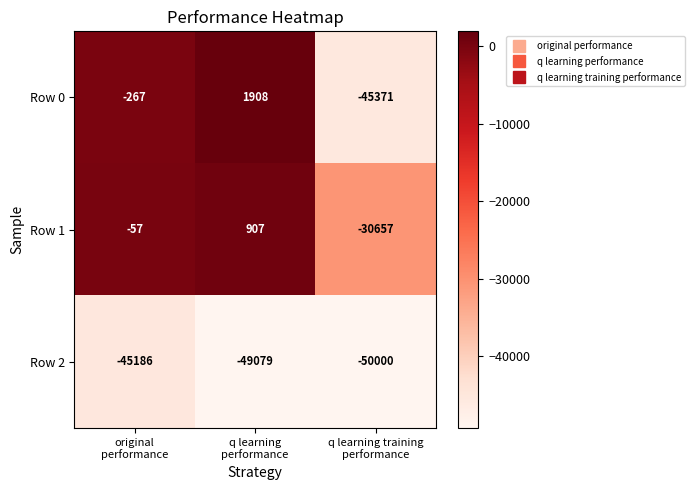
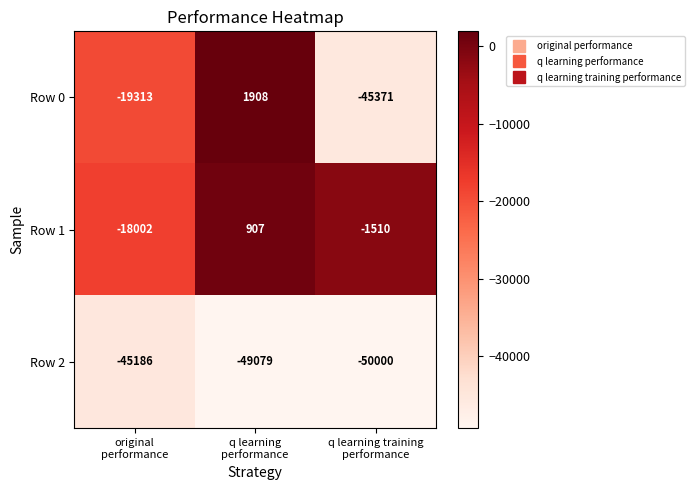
  {
    "Row 0": {
-     "original performance": -267,
+     "original performance": -19313,
      "q learning performance": 1908,
      "q learning training performance": -45371
    },
    "Row 1": {
-     "original performance": -57,
+     "original performance": -18002,
      "q learning performance": 907,
-     "q learning training performance": -30657
+     "q learning training performance": -1510
    },
    "Row 2": {
      "original performance": -45186,
      "q learning performance": -49079,
      "q learning training performance": -50000
    }
  }
